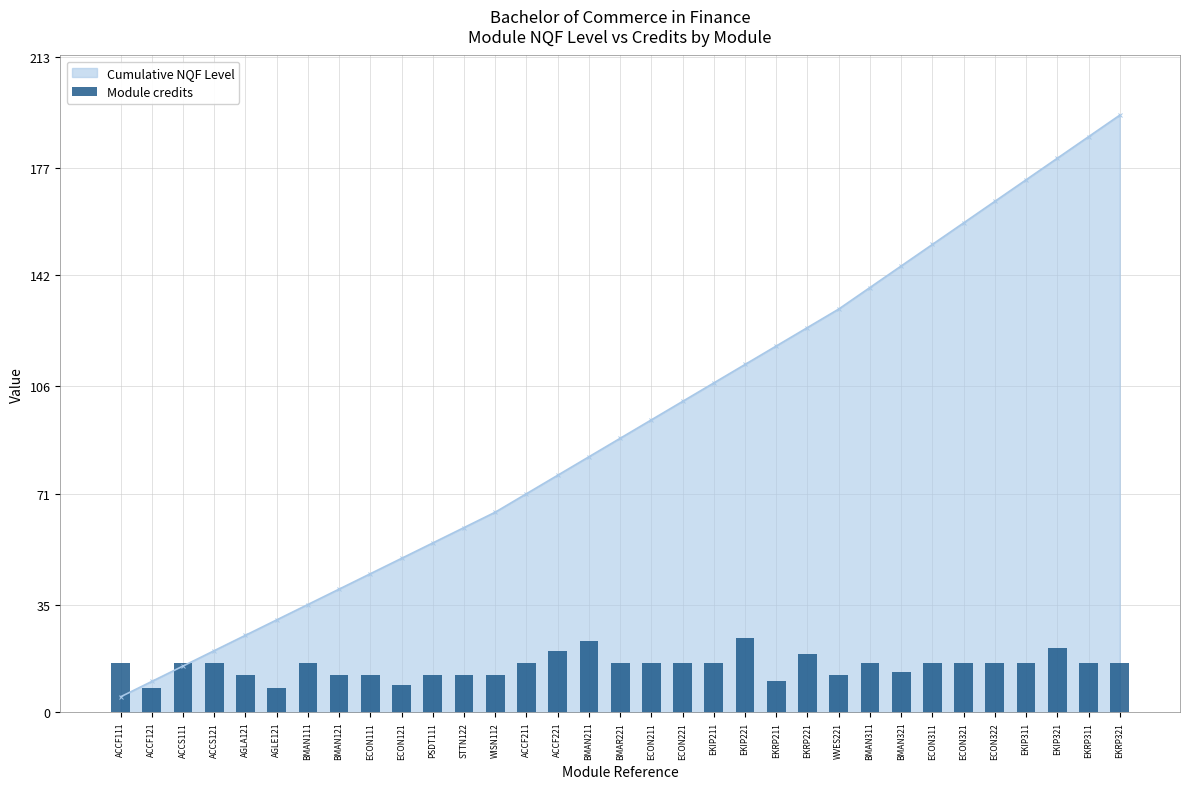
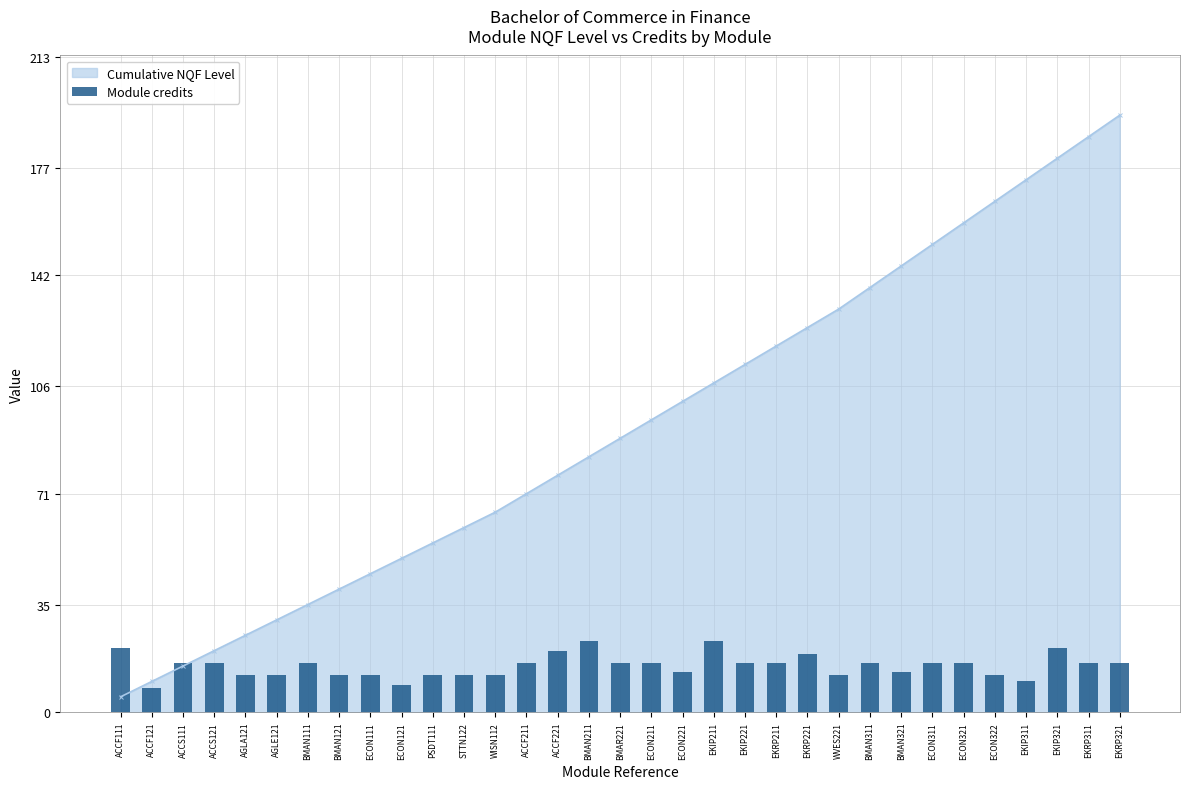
  {
    "Cumulative NQF Level": {
      "ACCF111": 5,
      "ACCF121": 10,
      "ACCS111": 15,
      "ACCS121": 20,
      "AGLA121": 25,
      "AGLE121": 30,
      "BMAN111": 35,
      "BMAN121": 40,
      "ECON111": 45,
      "ECON121": 50,
      "PSDT111": 55,
      "STTN122": 60,
      "WISN112": 65,
      "ACCF211": 71,
      "ACCF221": 77,
      "BMAN211": 83,
      "BMAR221": 89,
      "ECON211": 95,
      "ECON221": 101,
      "EKIP211": 107,
      "EKIP221": 113,
      "EKRP211": 119,
      "EKRP221": 125,
      "WVES221": 131,
      "BMAN311": 138,
      "BMAN321": 145,
      "ECON311": 152,
      "ECON321": 159,
      "ECON322": 166,
      "EKIP311": 173,
      "EKIP321": 180,
      "EKRP311": 187,
      "EKRP321": 194
    },
    "Module credits": {
-     "ACCF111": 16,
+     "ACCF111": 21,
      "ACCF121": 8,
      "ACCS111": 16,
      "ACCS121": 16,
      "AGLA121": 12,
-     "AGLE121": 8,
+     "AGLE121": 12,
      "BMAN111": 16,
      "BMAN121": 12,
      "ECON111": 12,
      "ECON121": 9,
      "PSDT111": 12,
      "STTN122": 12,
      "WISN112": 12,
      "ACCF211": 16,
      "ACCF221": 20,
      "BMAN211": 23,
      "BMAR221": 16,
      "ECON211": 16,
-     "ECON221": 16,
-     "EKIP211": 16,
-     "EKIP221": 24,
-     "EKRP211": 10,
+     "ECON221": 13,
+     "EKIP211": 23,
+     "EKIP221": 16,
+     "EKRP211": 16,
      "EKRP221": 19,
      "WVES221": 12,
      "BMAN311": 16,
      "BMAN321": 13,
      "ECON311": 16,
      "ECON321": 16,
-     "ECON322": 16,
-     "EKIP311": 16,
+     "ECON322": 12,
+     "EKIP311": 10,
      "EKIP321": 21,
      "EKRP311": 16,
      "EKRP321": 16
    }
  }
